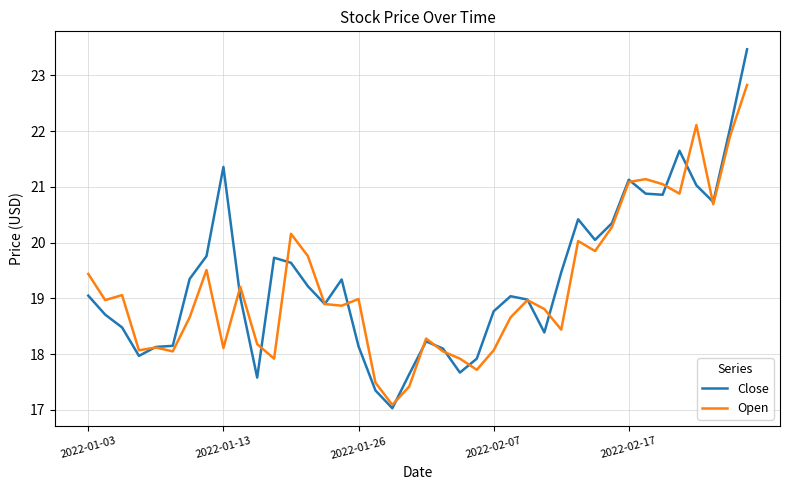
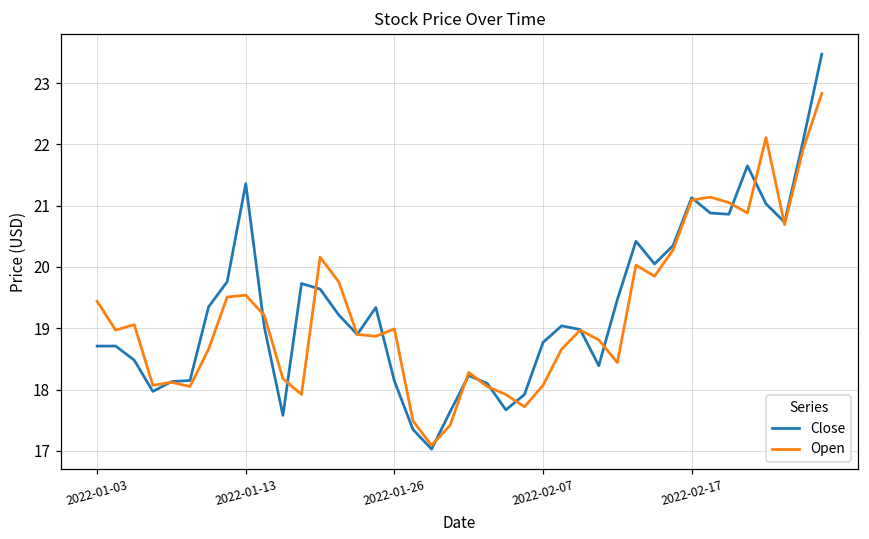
  {
    "Close": {
-     "2022-01-03": 19.1,
+     "2022-01-03": 18.7,
      "2022-01-13": 21.4,
      "2022-01-26": 18.1,
      "2022-02-07": 18.8
    },
    "Open": {
      "2022-01-03": 19.4,
-     "2022-01-13": 18.1,
+     "2022-01-13": 19.5,
      "2022-01-26": 19.0,
      "2022-02-07": 18.1
    }
  }
